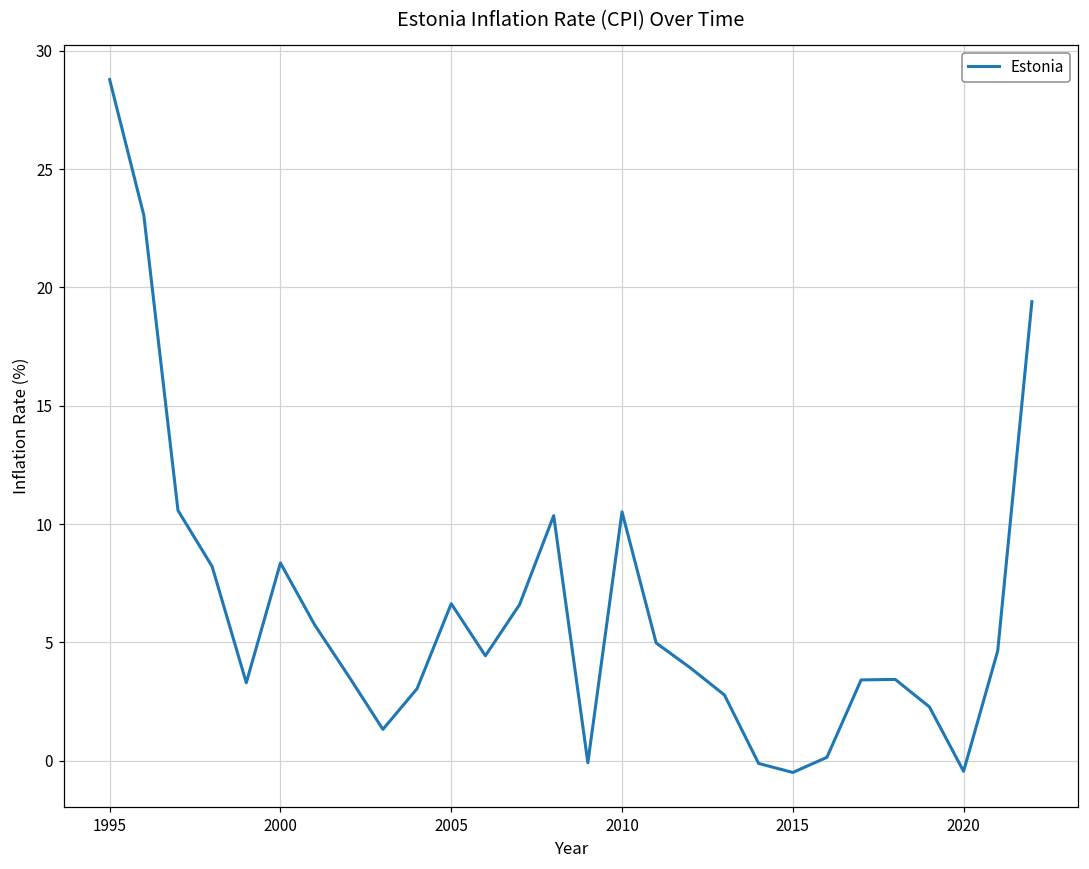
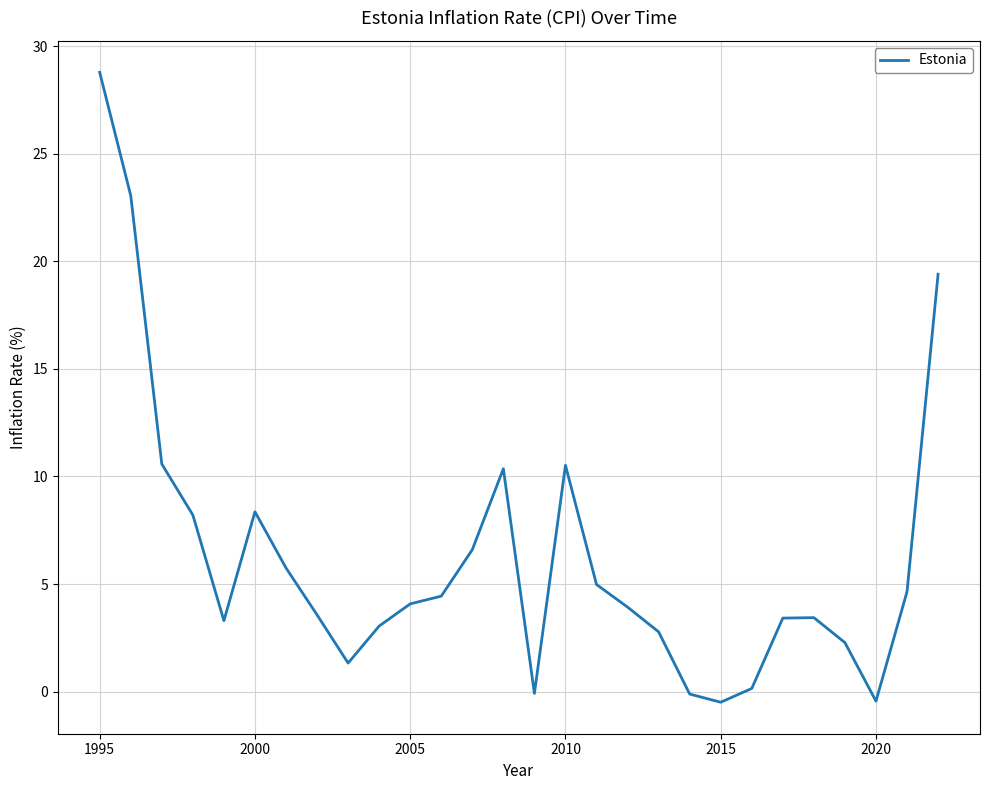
  {
    "1995": 28.8,
    "2000": 8.4,
-   "2005": 6.6,
+   "2005": 4.1,
    "2010": 10.5,
    "2015": -0.5,
    "2020": -0.4
  }
